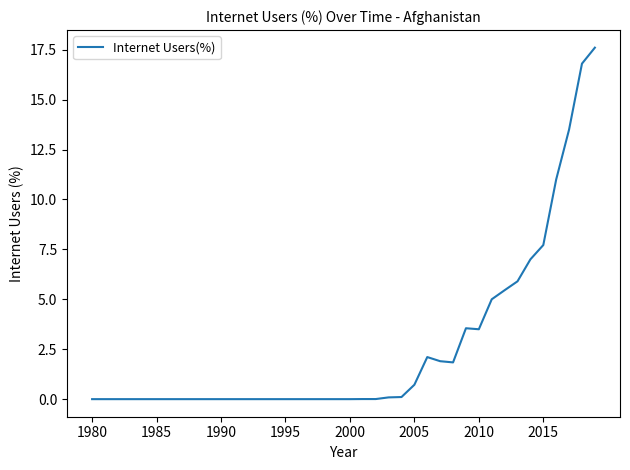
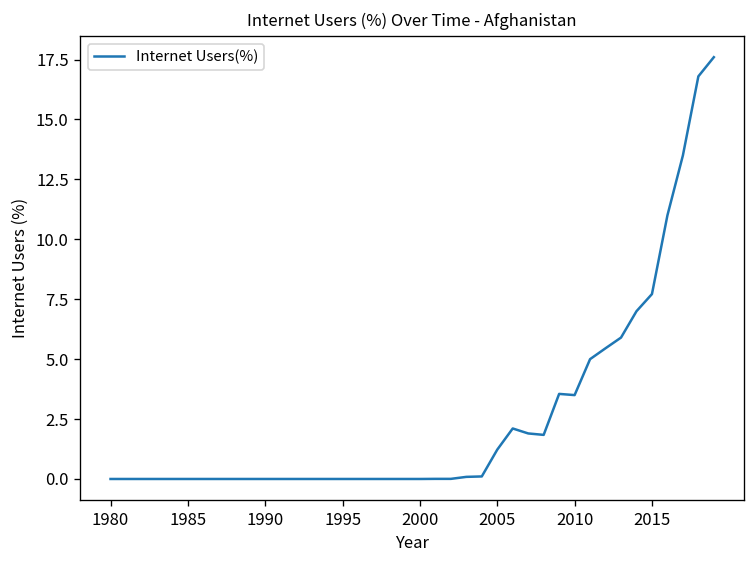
  {
    "1980": 0.0,
    "1985": 0.0,
    "1990": 0.0,
    "1995": 0.0,
    "2000": 0.0,
-   "2005": 0.7,
+   "2005": 1.2,
    "2010": 3.5,
    "2015": 7.7
  }
